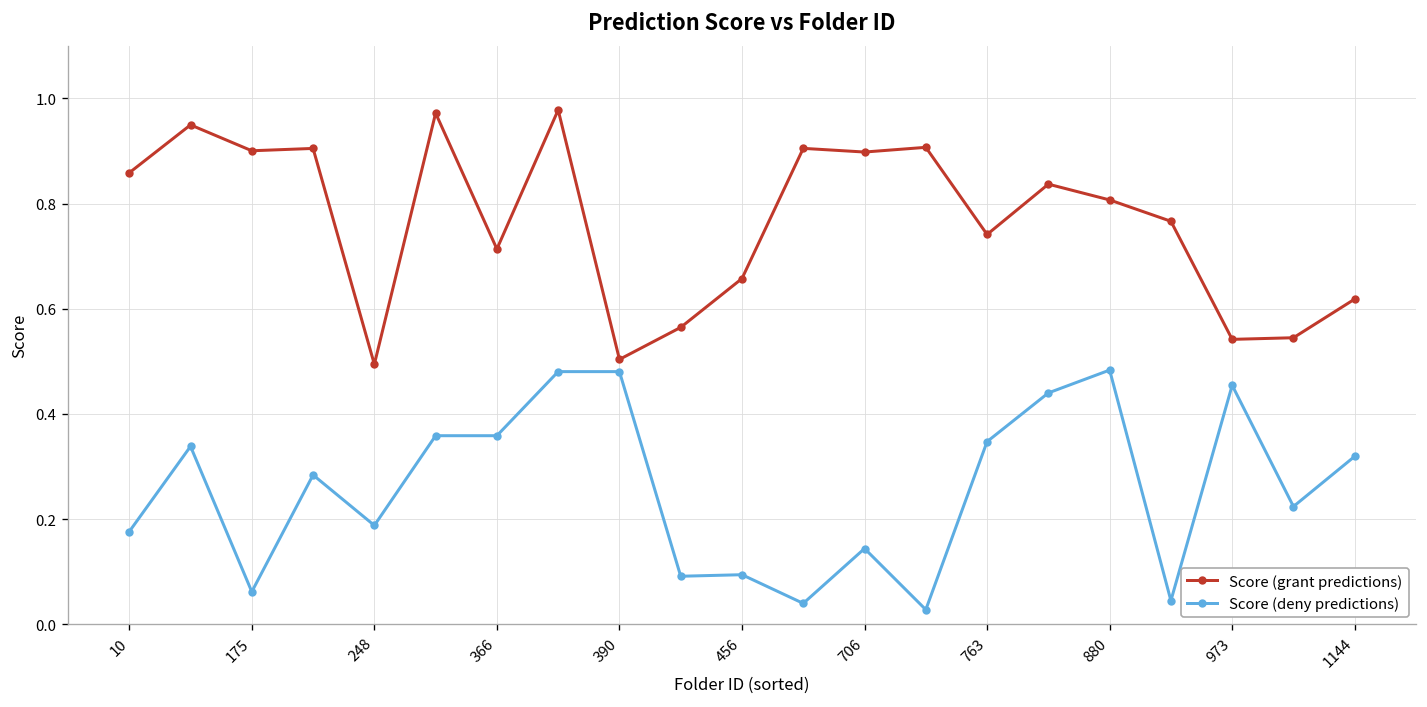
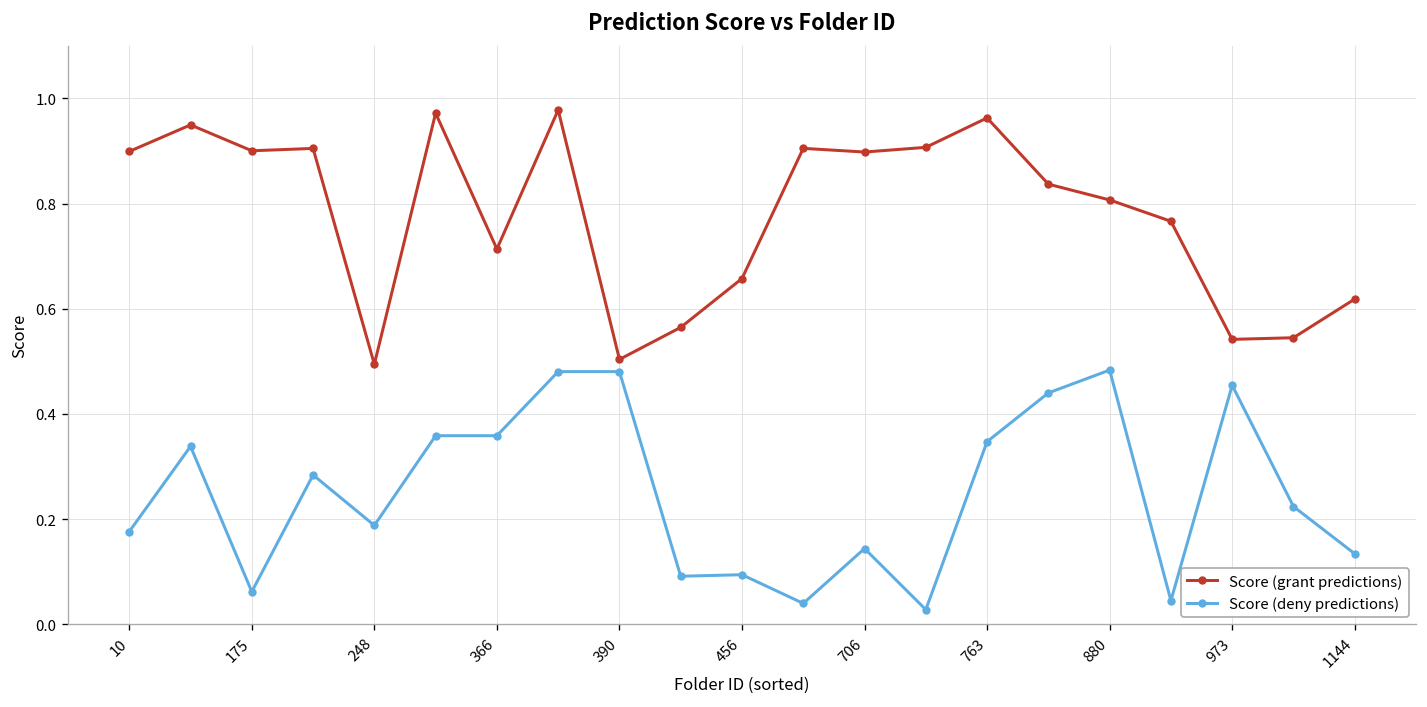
  {
    "Score (grant predictions)": {
-     "10": 0.86,
+     "10": 0.90,
      "175": 0.90,
      "248": 0.49,
      "366": 0.71,
      "390": 0.50,
      "456": 0.66,
      "706": 0.90,
-     "763": 0.74,
+     "763": 0.96,
      "880": 0.81,
      "973": 0.54,
      "1144": 0.62
    },
    "Score (deny predictions)": {
      "10": 0.18,
      "175": 0.06,
      "248": 0.19,
      "366": 0.36,
      "390": 0.48,
      "456": 0.09,
      "706": 0.14,
      "763": 0.35,
      "880": 0.48,
      "973": 0.45,
-     "1144": 0.32
+     "1144": 0.13
    }
  }
